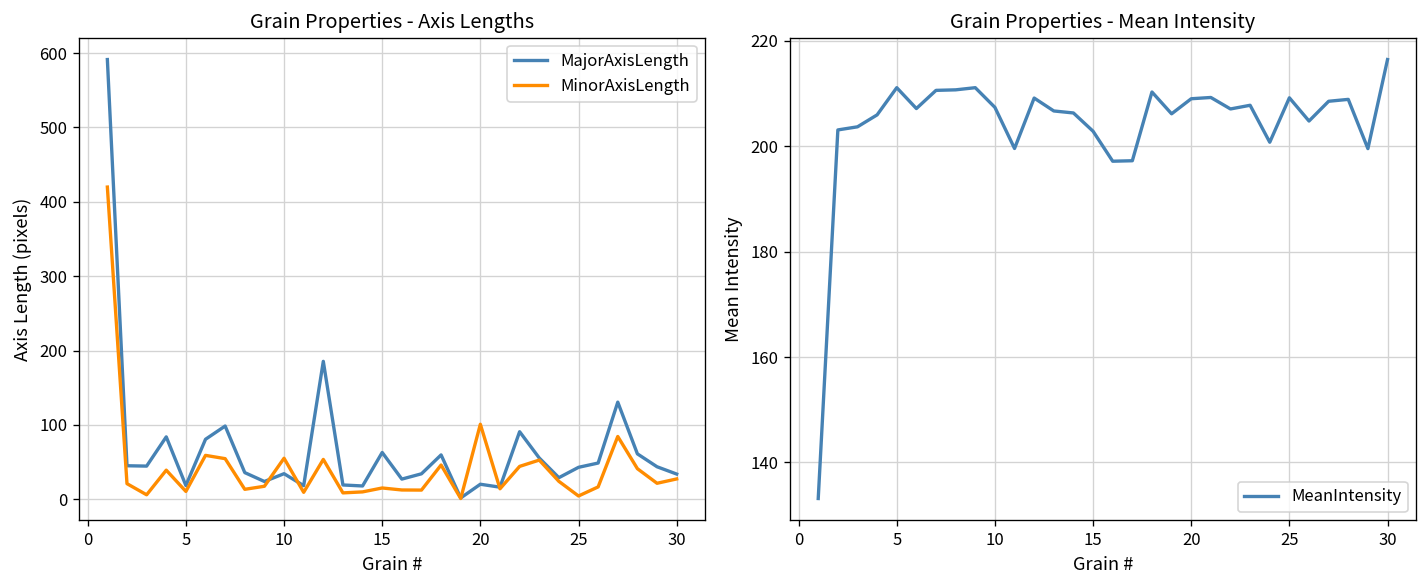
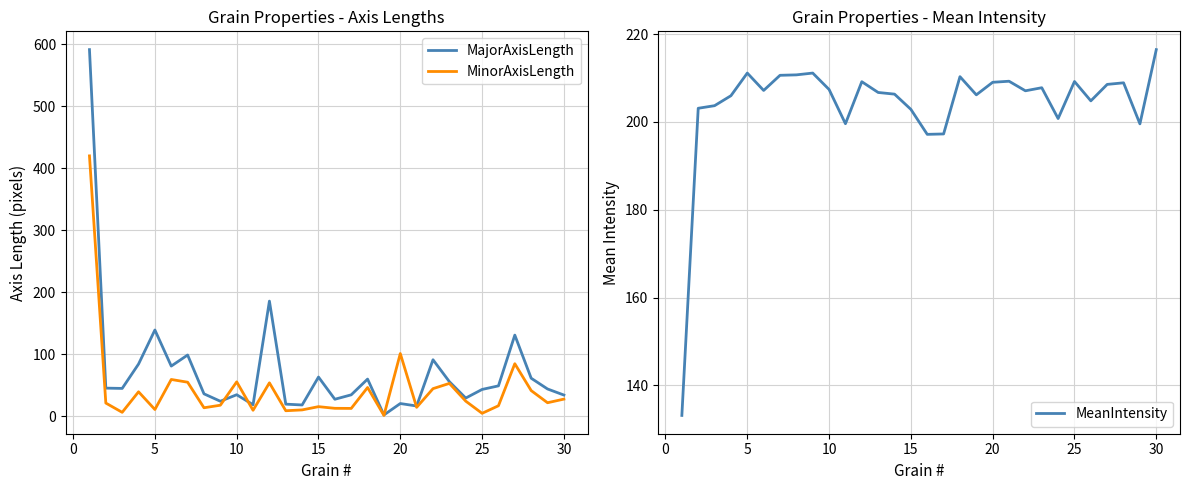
  {
    "Grain Properties - Axis Lengths": {
      "MajorAxisLength": {
-       "5": 20,
+       "5": 140,
        "10": 30,
        "15": 60,
        "20": 20,
        "25": 40,
        "30": 30
      },
      "MinorAxisLength": {
        "5": 10,
        "10": 60,
        "15": 20,
        "20": 100,
        "25": 0,
        "30": 30
      }
    },
    "Grain Properties - Mean Intensity": {
      "5": 211,
      "10": 207,
      "15": 203,
      "20": 209,
      "25": 209,
      "30": 216
    }
  }
